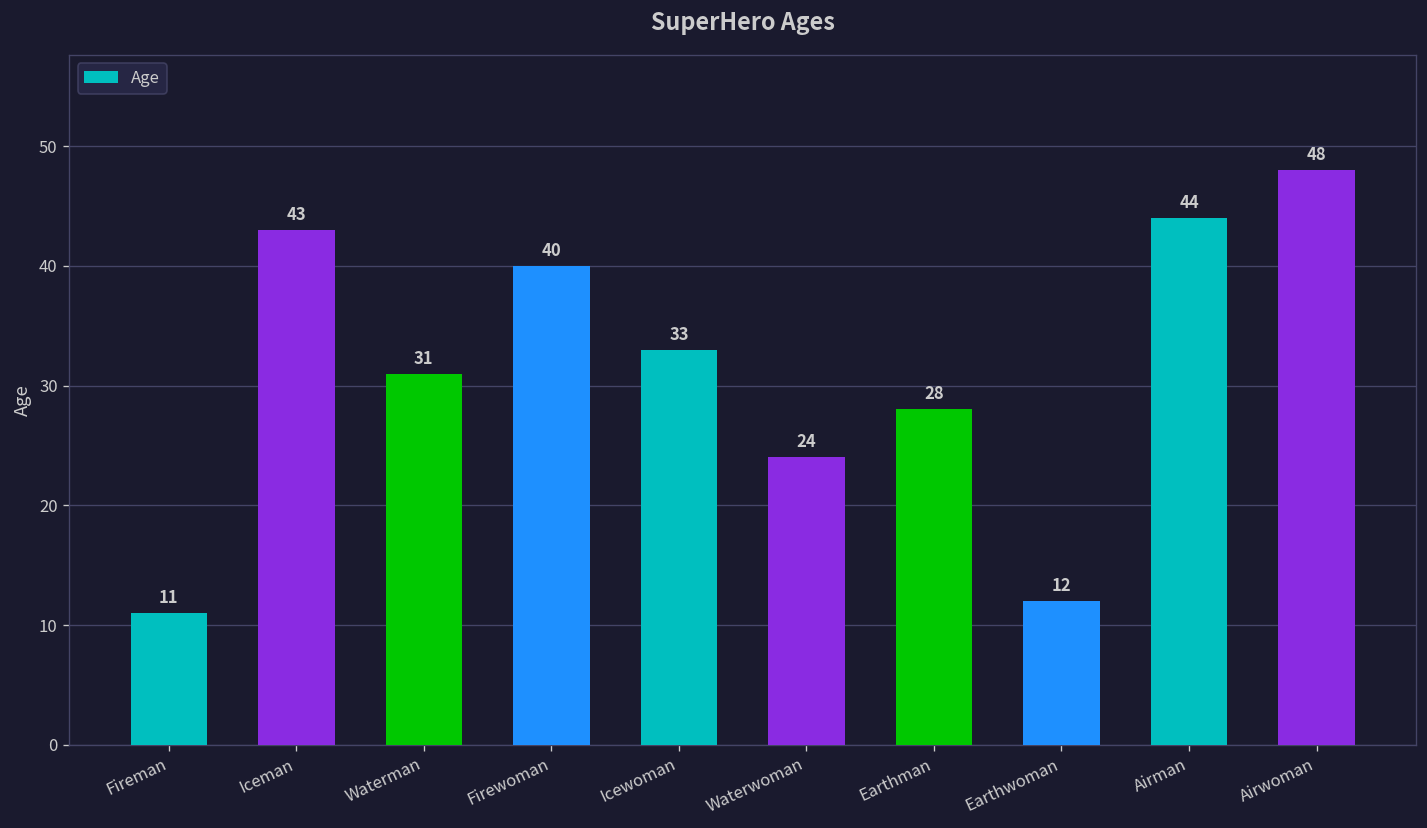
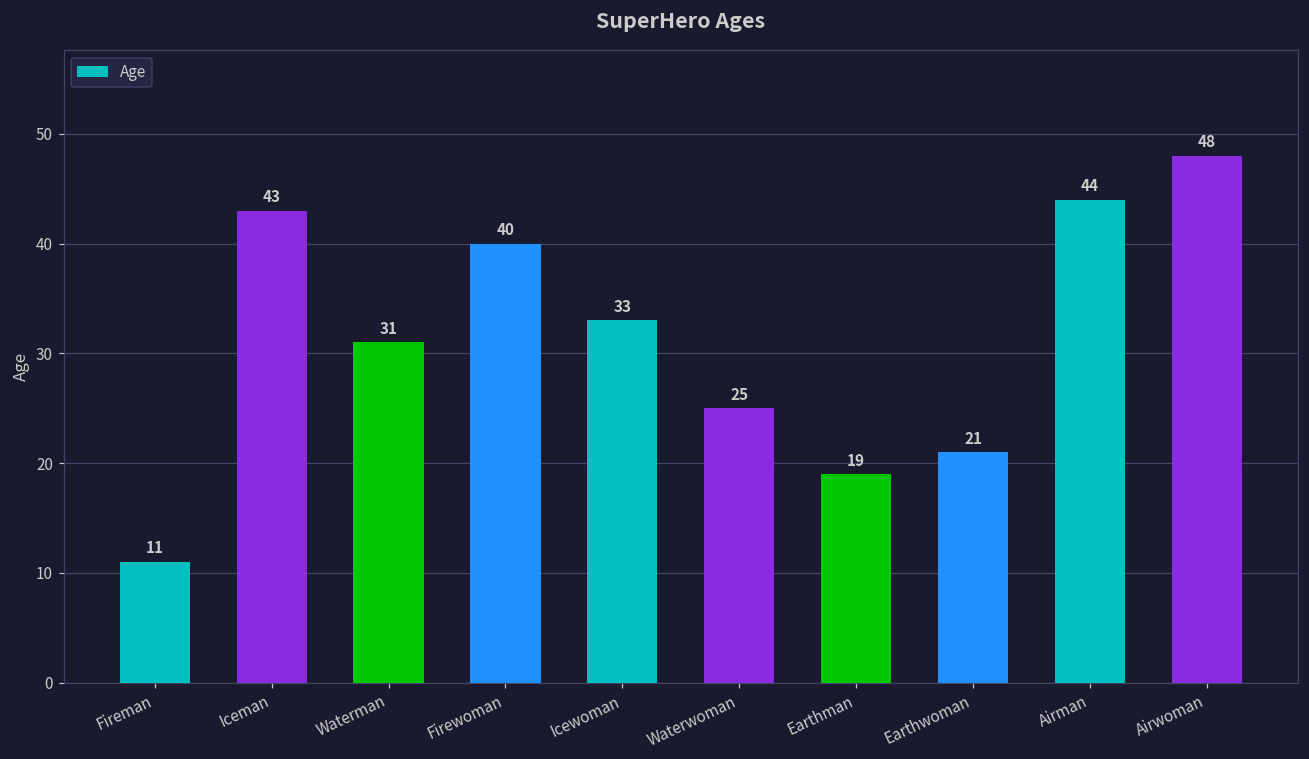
  {
    "Fireman": 11,
    "Iceman": 43,
    "Waterman": 31,
    "Firewoman": 40,
    "Icewoman": 33,
-   "Waterwoman": 24,
-   "Earthman": 28,
-   "Earthwoman": 12,
+   "Waterwoman": 25,
+   "Earthman": 19,
+   "Earthwoman": 21,
    "Airman": 44,
    "Airwoman": 48
  }
